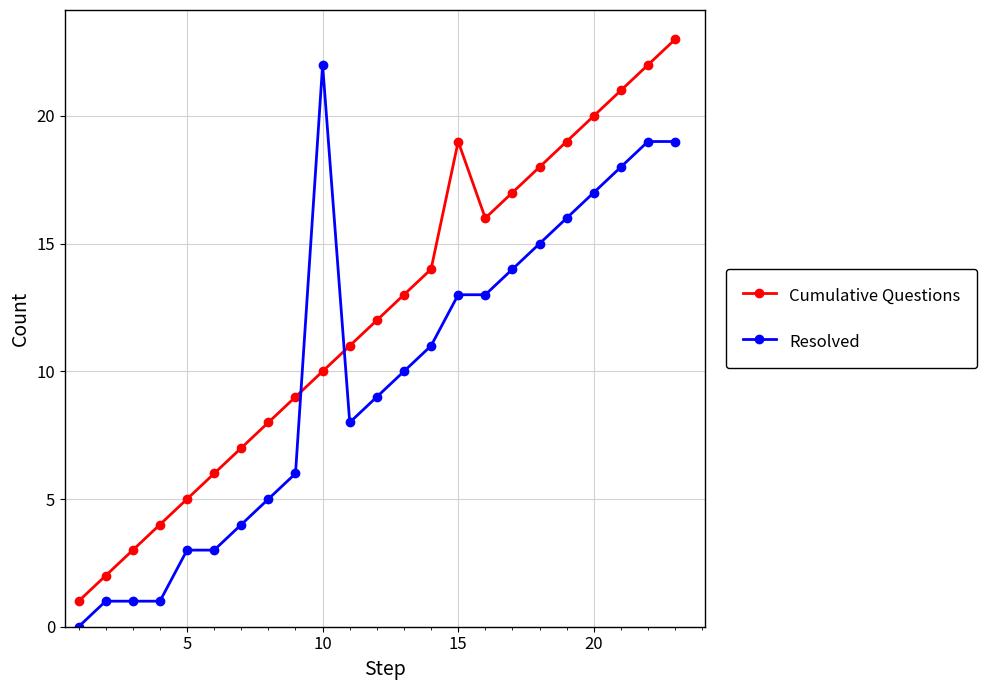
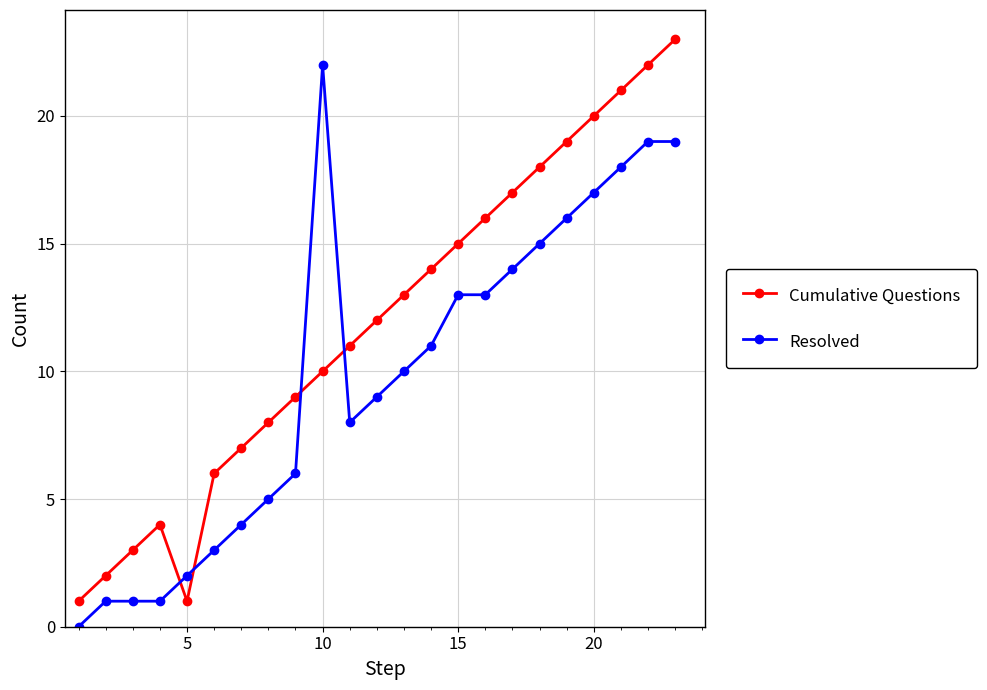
  {
    "Cumulative Questions": {
-     "5": 5,
+     "5": 1,
      "10": 10,
-     "15": 19,
+     "15": 15,
      "20": 20
    },
    "Resolved": {
-     "5": 3,
+     "5": 2,
      "10": 22,
      "15": 13,
      "20": 17
    }
  }
